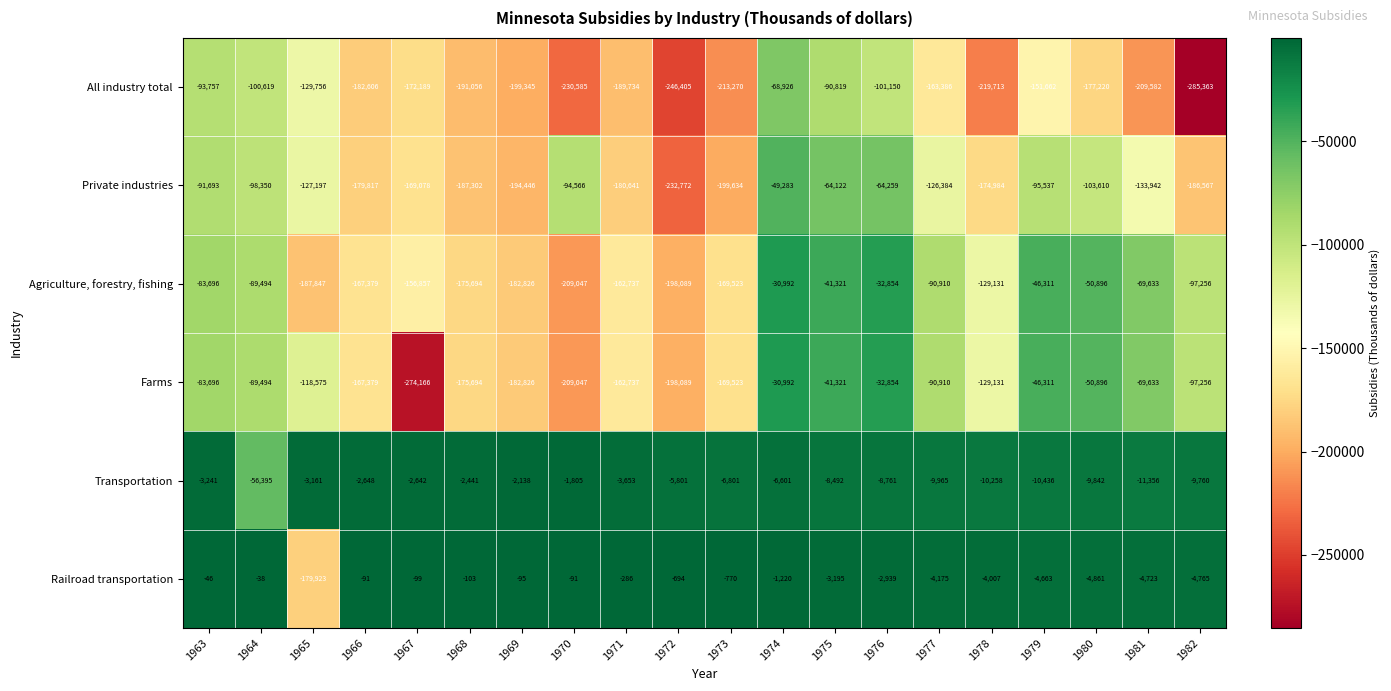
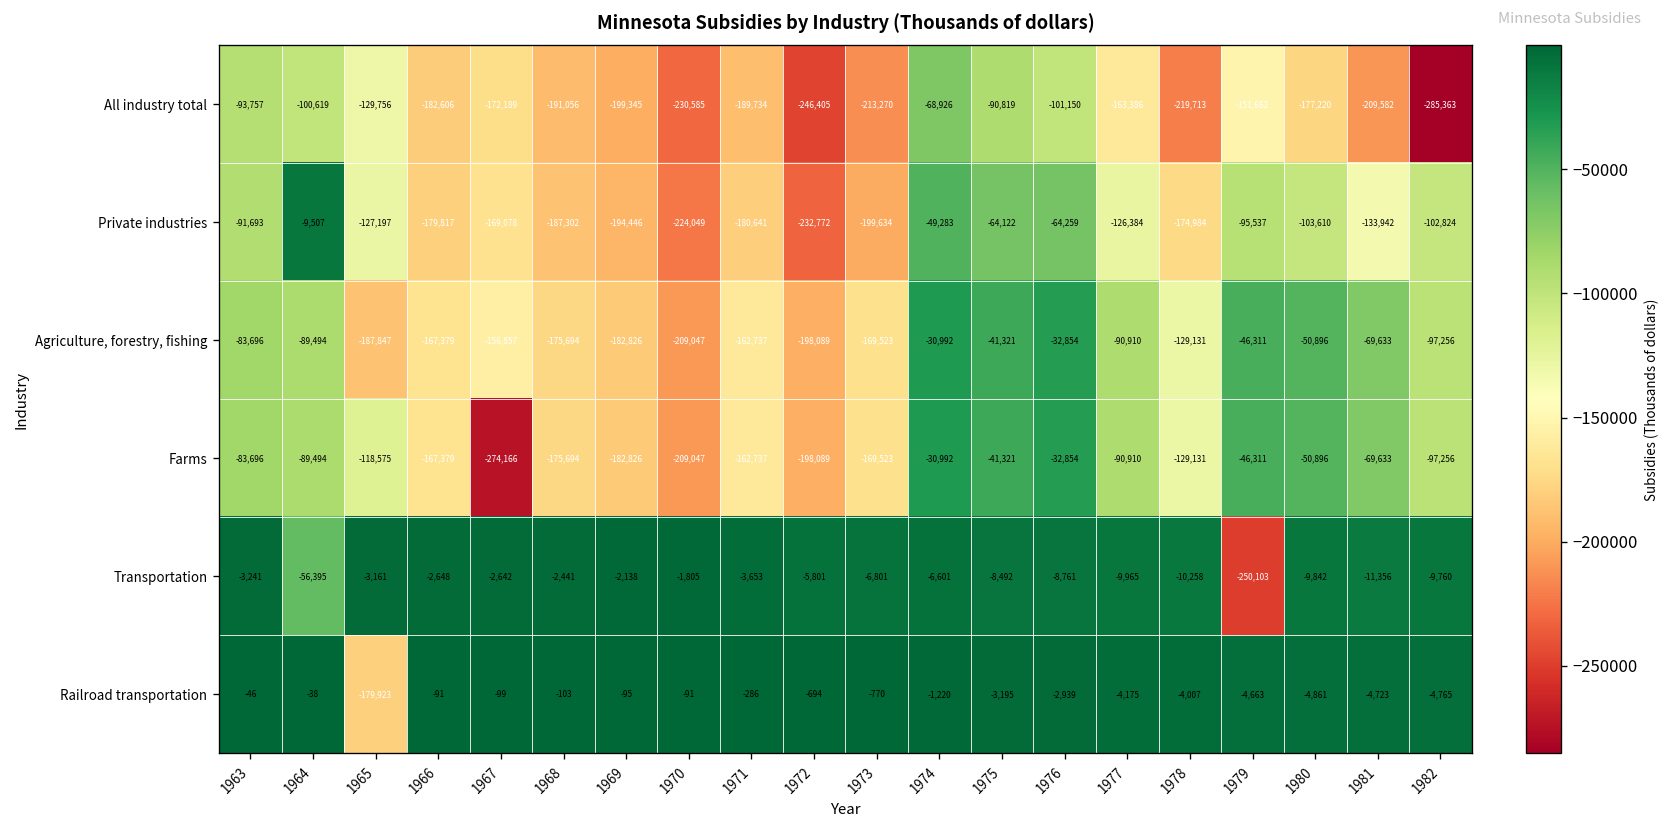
  {
    "All industry total": {
      "1963": "-93,757",
      "1964": "-100,619",
      "1965": "-129,756",
      "1966": "-182,606",
      "1967": "-172,189",
      "1968": "-191,056",
      "1969": "-199,345",
      "1970": "-230,585",
      "1971": "-189,734",
      "1972": "-246,405",
      "1973": "-213,270",
      "1974": "-68,926",
      "1975": "-90,819",
      "1976": "-101,150",
      "1977": "-163,386",
      "1978": "-219,713",
      "1979": "-151,662",
      "1980": "-177,220",
      "1981": "-209,582",
      "1982": "-285,363"
    },
    "Private industries": {
      "1963": "-91,693",
-     "1964": "-98,350",
+     "1964": "-9,507",
      "1965": "-127,197",
      "1966": "-179,817",
      "1967": "-169,078",
      "1968": "-187,302",
      "1969": "-194,446",
-     "1970": "-94,566",
+     "1970": "-224,049",
      "1971": "-180,641",
      "1972": "-232,772",
      "1973": "-199,634",
      "1974": "-49,283",
      "1975": "-64,122",
      "1976": "-64,259",
      "1977": "-126,384",
      "1978": "-174,984",
      "1979": "-95,537",
      "1980": "-103,610",
      "1981": "-133,942",
-     "1982": "-186,567"
+     "1982": "-102,824"
    },
    "Agriculture, forestry, fishing": {
      "1963": "-83,696",
      "1964": "-89,494",
      "1965": "-187,847",
      "1966": "-167,379",
      "1967": "-156,857",
      "1968": "-175,694",
      "1969": "-182,826",
      "1970": "-209,047",
      "1971": "-162,737",
      "1972": "-198,089",
      "1973": "-169,523",
      "1974": "-30,992",
      "1975": "-41,321",
      "1976": "-32,854",
      "1977": "-90,910",
      "1978": "-129,131",
      "1979": "-46,311",
      "1980": "-50,896",
      "1981": "-69,633",
      "1982": "-97,256"
    },
    "Farms": {
      "1963": "-83,696",
      "1964": "-89,494",
      "1965": "-118,575",
      "1966": "-167,379",
      "1967": "-274,166",
      "1968": "-175,694",
      "1969": "-182,826",
      "1970": "-209,047",
      "1971": "-162,737",
      "1972": "-198,089",
      "1973": "-169,523",
      "1974": "-30,992",
      "1975": "-41,321",
      "1976": "-32,854",
      "1977": "-90,910",
      "1978": "-129,131",
      "1979": "-46,311",
      "1980": "-50,896",
      "1981": "-69,633",
      "1982": "-97,256"
    },
    "Transportation": {
      "1963": "-3,241",
      "1964": "-56,395",
      "1965": "-3,161",
      "1966": "-2,648",
      "1967": "-2,642",
      "1968": "-2,441",
      "1969": "-2,138",
      "1970": "-1,805",
      "1971": "-3,653",
      "1972": "-5,801",
      "1973": "-6,801",
      "1974": "-6,601",
      "1975": "-8,492",
      "1976": "-8,761",
      "1977": "-9,965",
      "1978": "-10,258",
-     "1979": "-10,436",
+     "1979": "-250,103",
      "1980": "-9,842",
      "1981": "-11,356",
      "1982": "-9,760"
    },
    "Railroad transportation": {
      "1963": "-46",
      "1964": "-38",
      "1965": "-179,923",
      "1966": "-91",
      "1967": "-99",
      "1968": "-103",
      "1969": "-95",
      "1970": "-91",
      "1971": "-286",
      "1972": "-694",
      "1973": "-770",
      "1974": "-1,220",
      "1975": "-3,195",
      "1976": "-2,939",
      "1977": "-4,175",
      "1978": "-4,007",
      "1979": "-4,663",
      "1980": "-4,861",
      "1981": "-4,723",
      "1982": "-4,765"
    }
  }
